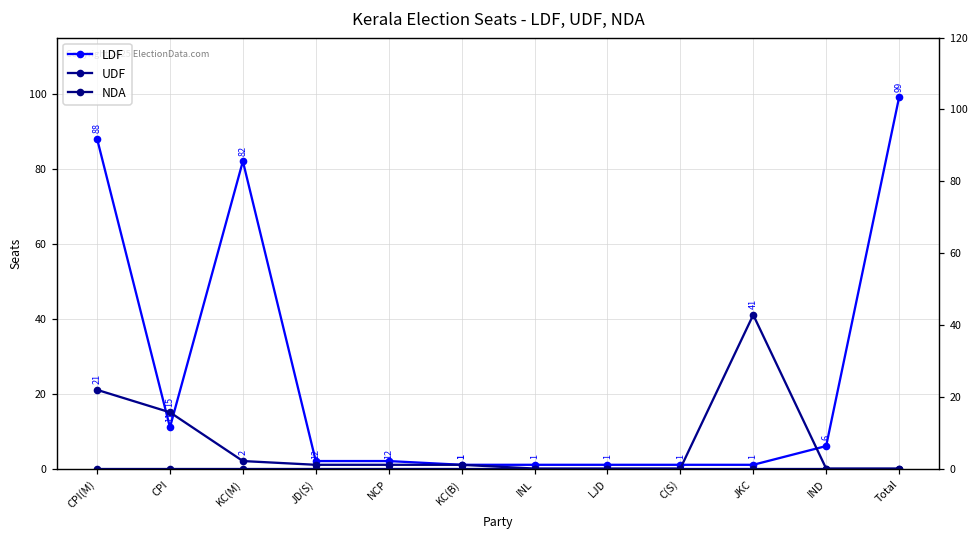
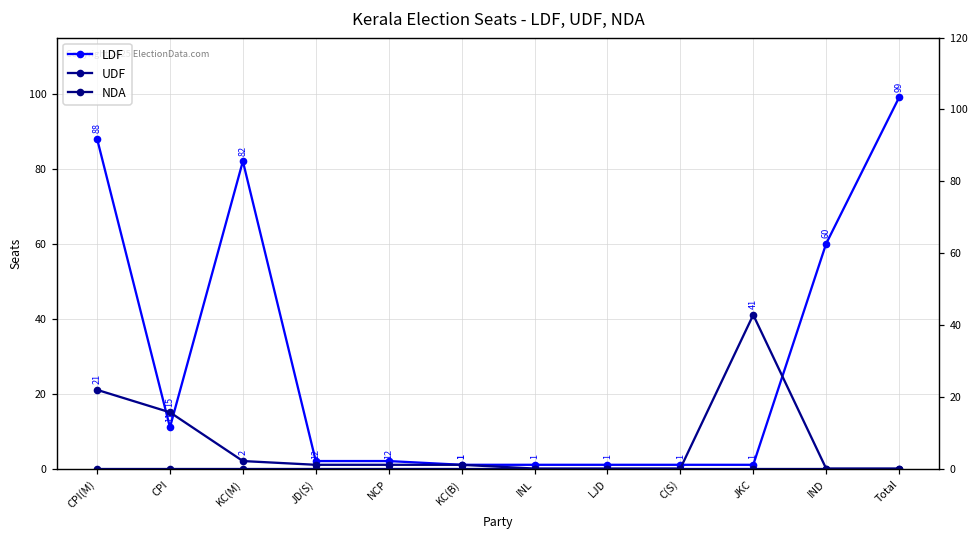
  {
    "LDF": {
      "CPI(M)": 88,
      "KC(M)": 82,
      "INL": 1,
      "LJD": 1,
      "C(S)": 1,
      "JKC": 1,
-     "IND": 6,
+     "IND": 60,
      "Total": 99
    }
  }
